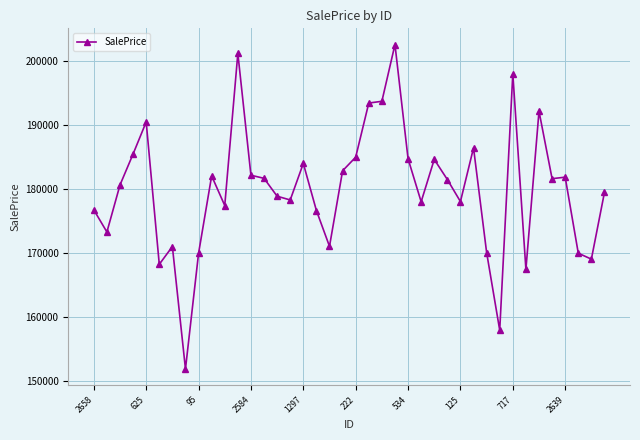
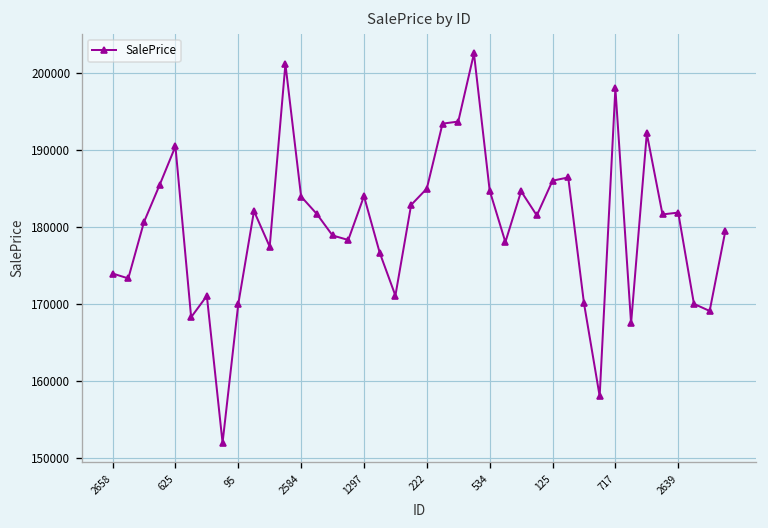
  {
-   "2658": 177000,
+   "2658": 174000,
    "625": 190000,
    "95": 170000,
-   "2584": 182000,
+   "2584": 184000,
    "1297": 184000,
    "222": 185000,
    "534": 185000,
-   "125": 178000,
+   "125": 186000,
    "717": 198000,
    "2639": 182000
  }
